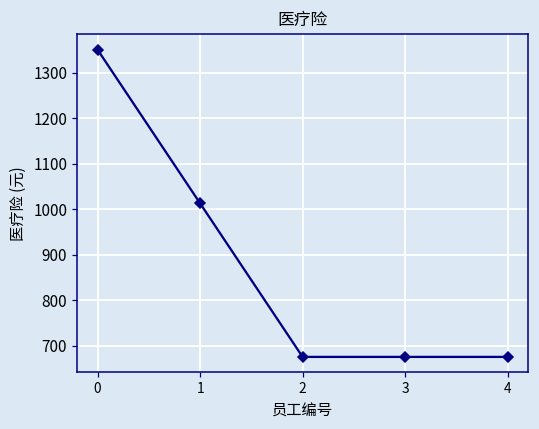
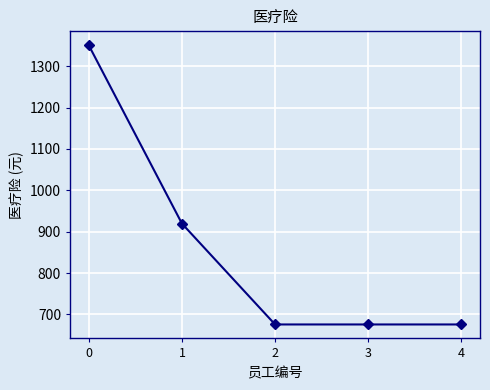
  {
    "0": 1350,
-   "1": 1010,
+   "1": 920,
    "2": 680,
    "3": 680,
    "4": 680
  }
